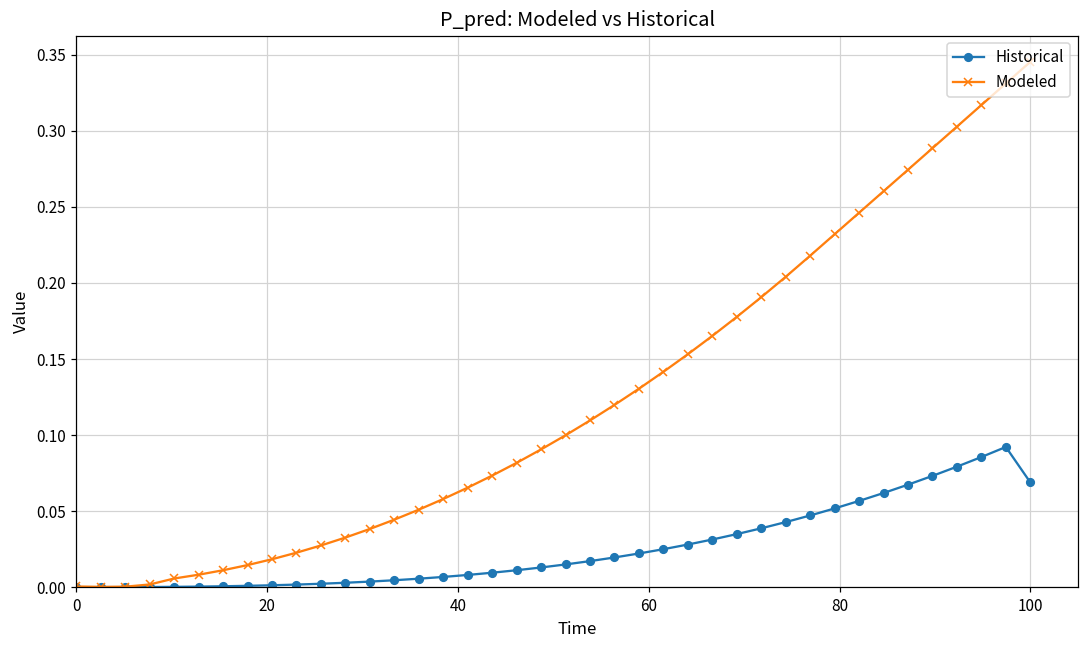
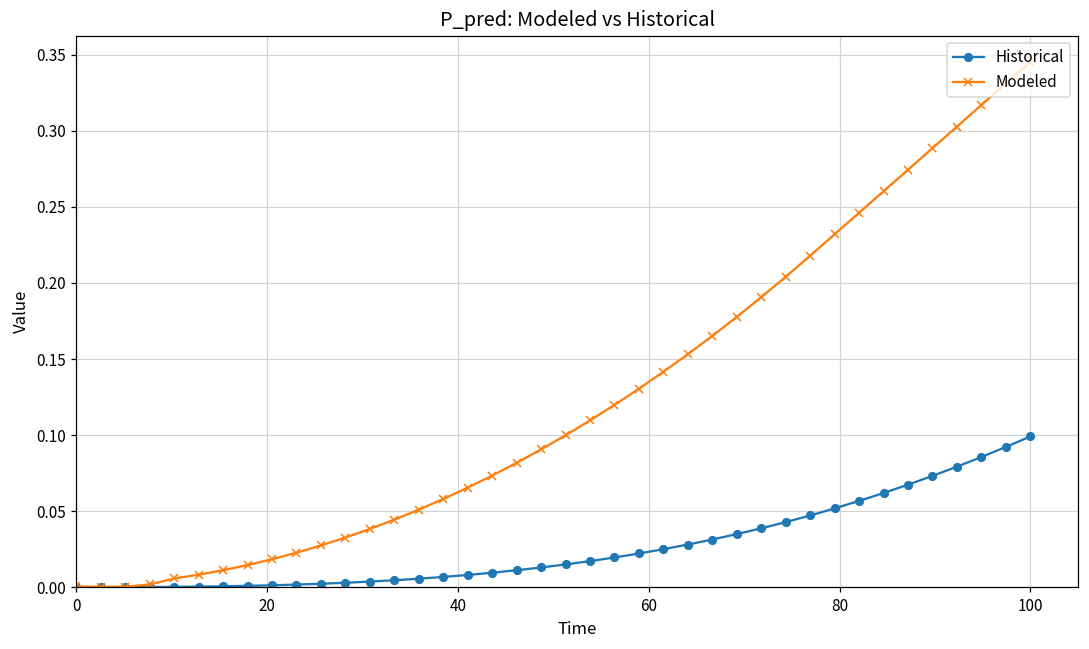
  {
    "Historical": {
-     "100": 0.069
+     "100": 0.099
    }
  }
